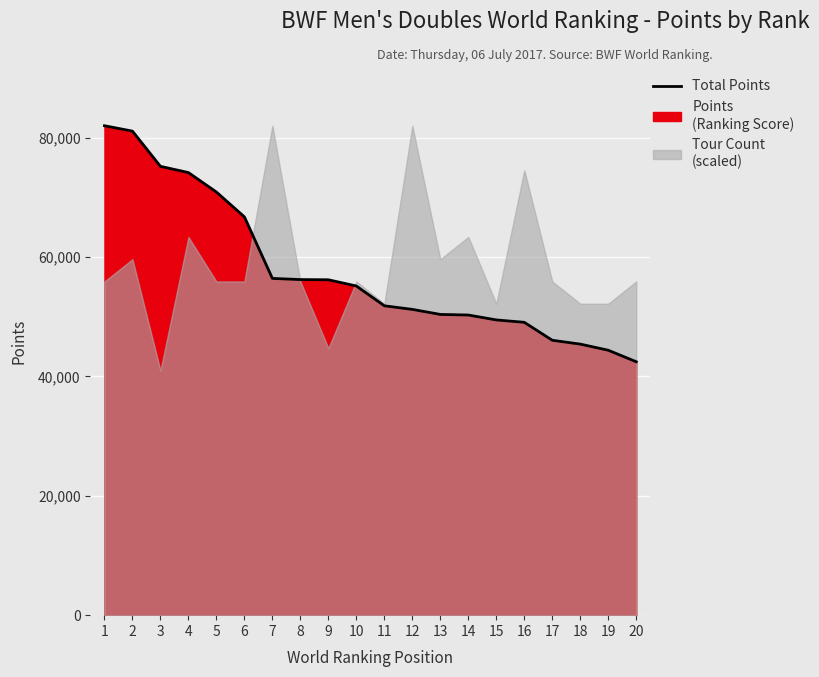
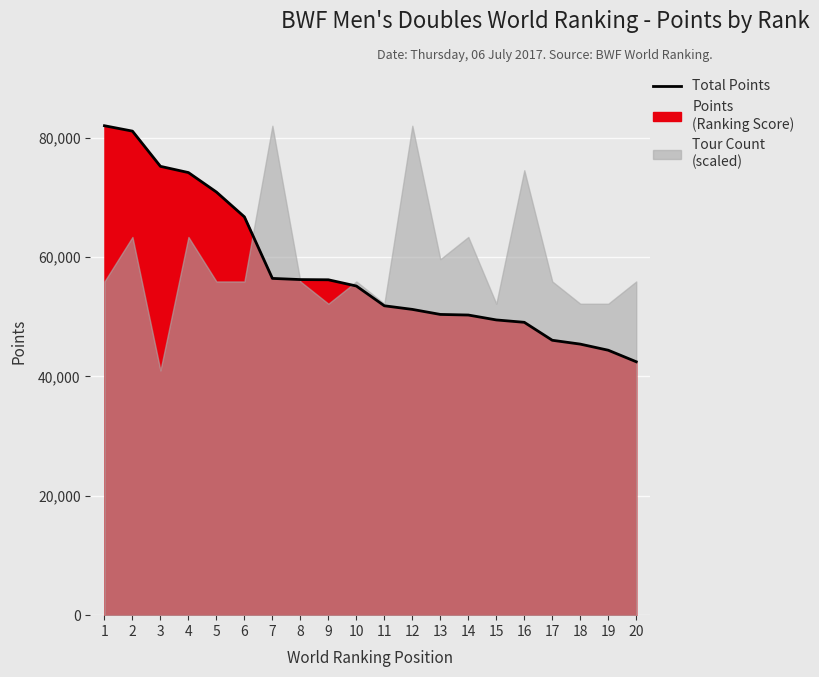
  {
    "Tour Count (scaled)": {
      "1": "56,000",
-     "2": "60,000",
+     "2": "63,000",
      "3": "41,000",
      "4": "63,000",
      "5": "56,000",
      "6": "56,000",
      "7": "82,000",
-     "9": "45,000",
+     "9": "52,000",
      "10": "56,000",
      "12": "82,000",
      "13": "60,000",
      "14": "63,000",
      "15": "52,000",
      "16": "75,000",
      "17": "56,000",
      "18": "52,000",
      "19": "52,000",
      "20": "56,000"
    }
  }
